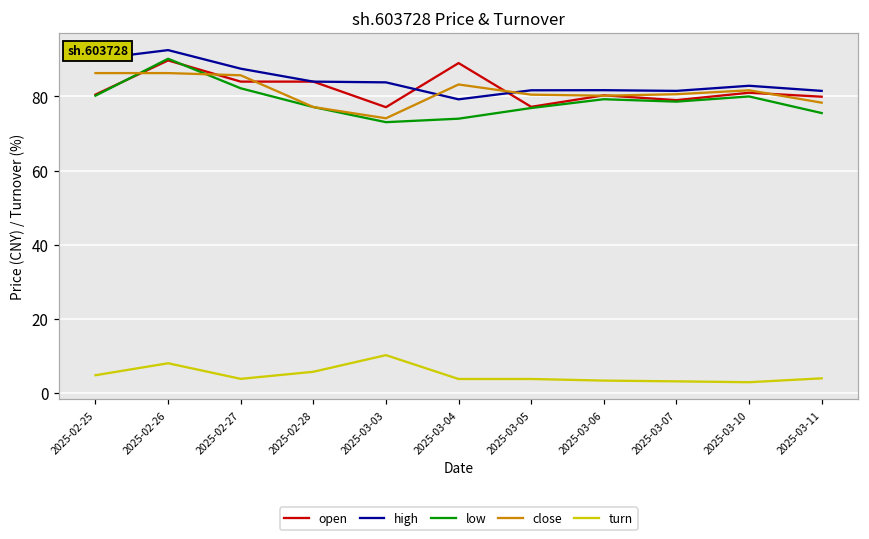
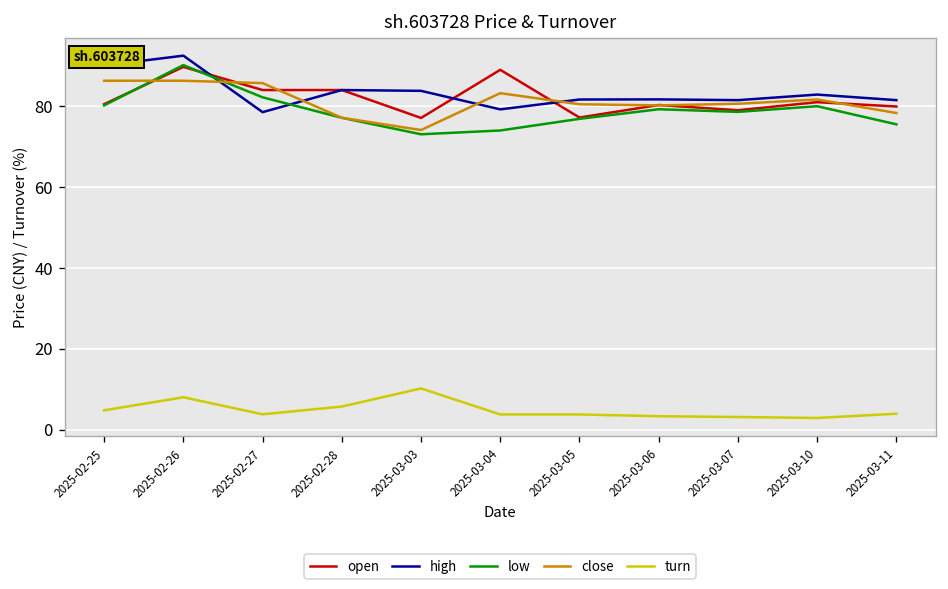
  {
    "open": {
      "2025-02-27": 84,
      "2025-03-03": 77,
      "2025-03-04": 89,
      "2025-03-11": 80
    },
    "high": {
      "2025-02-26": 93,
-     "2025-02-27": 87,
+     "2025-02-27": 79,
      "2025-03-03": 84,
      "2025-03-04": 79,
      "2025-03-05": 82,
      "2025-03-06": 82,
      "2025-03-07": 82,
      "2025-03-10": 83,
      "2025-03-11": 82
    },
    "low": {
      "2025-02-27": 82,
      "2025-03-03": 73,
      "2025-03-04": 74,
      "2025-03-06": 79,
      "2025-03-10": 80,
      "2025-03-11": 76
    },
    "close": {
      "2025-02-25": 86,
      "2025-02-26": 86,
      "2025-02-27": 86,
      "2025-03-03": 74,
      "2025-03-04": 83,
      "2025-03-05": 80,
      "2025-03-07": 81,
      "2025-03-11": 78
    },
    "turn": {
      "2025-02-25": 5,
      "2025-02-26": 8,
      "2025-02-27": 4,
      "2025-02-28": 6,
      "2025-03-03": 10,
      "2025-03-04": 4,
      "2025-03-05": 4,
      "2025-03-06": 3,
      "2025-03-07": 3,
      "2025-03-10": 3,
      "2025-03-11": 4
    }
  }
